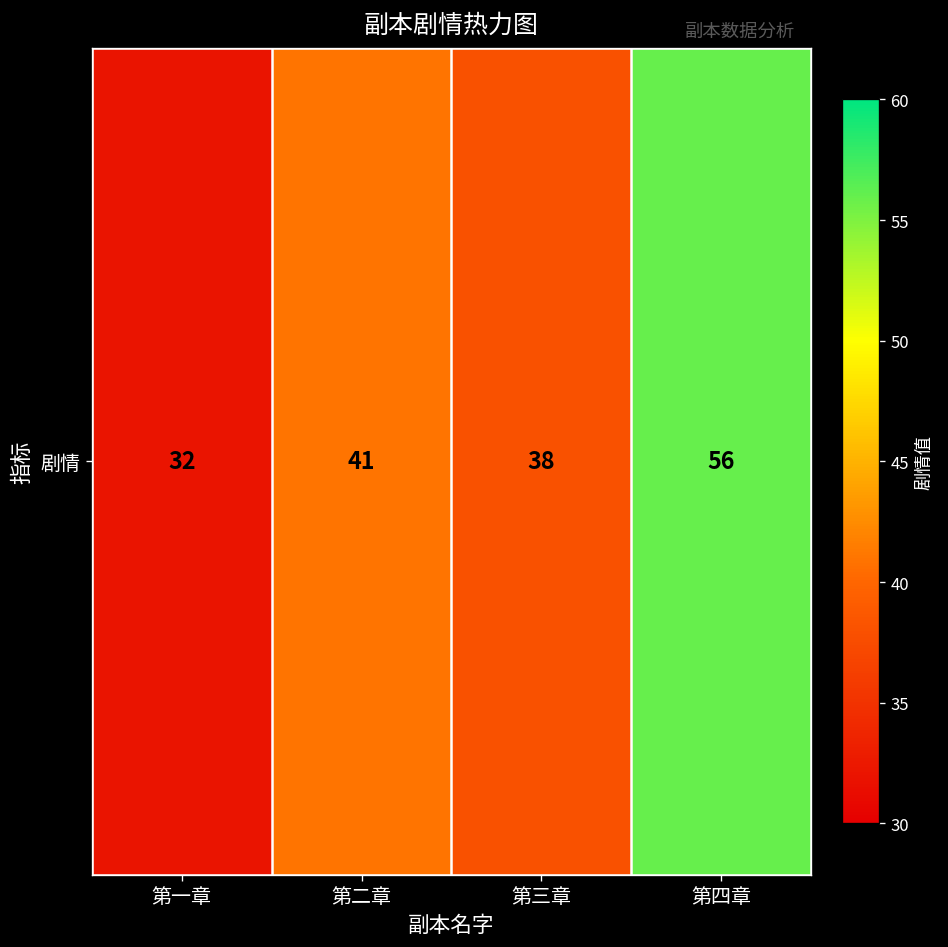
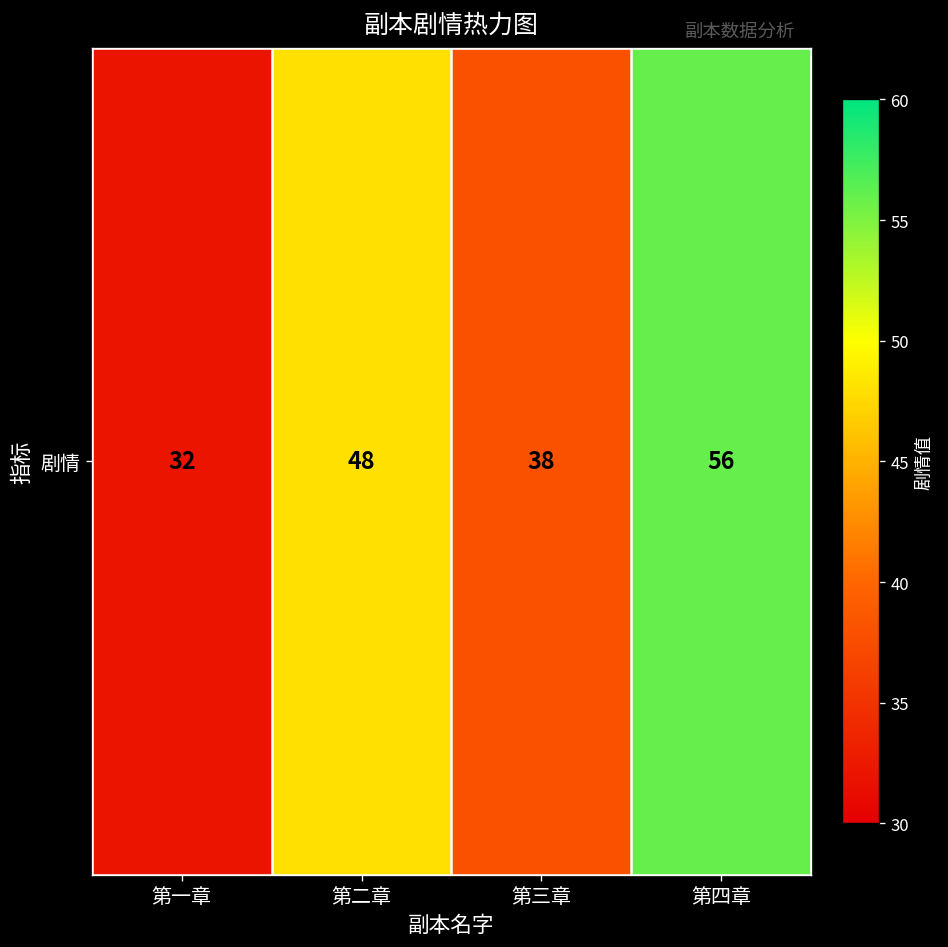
  {
    "剧情": {
      "第一章": 32,
-     "第二章": 41,
+     "第二章": 48,
      "第三章": 38,
      "第四章": 56
    }
  }
